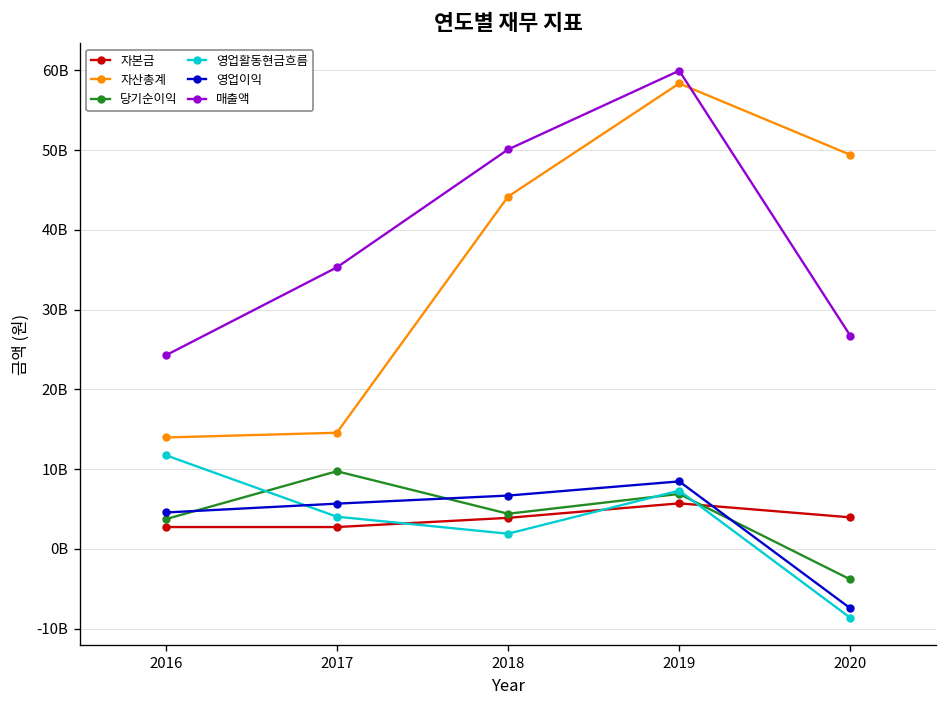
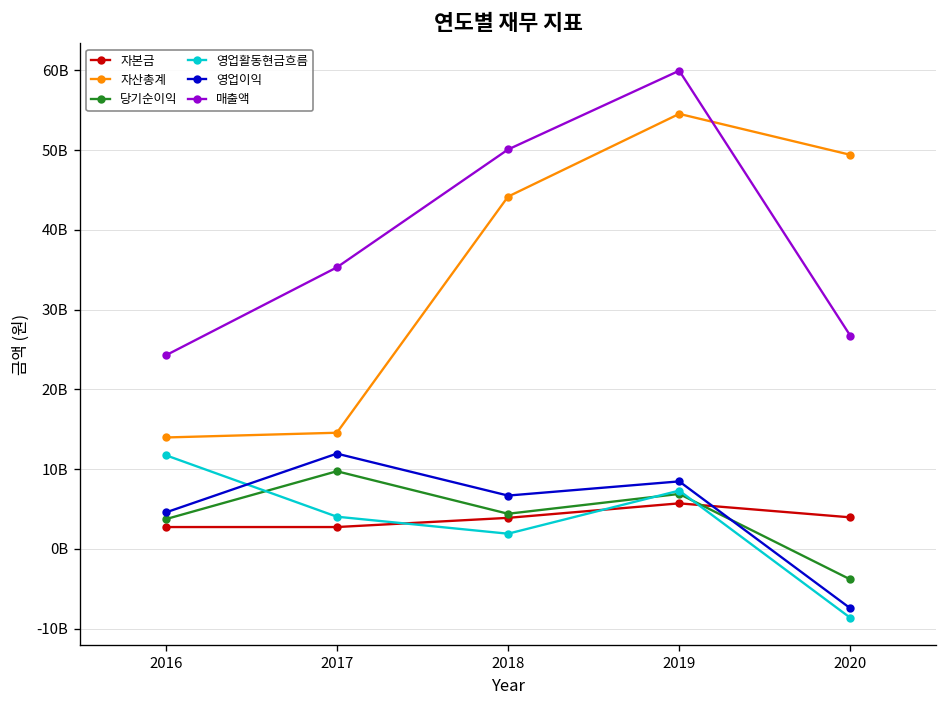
  {
    "자본금": {
      "2016": 3000000000,
      "2017": 3000000000,
      "2018": 4000000000,
      "2019": 6000000000,
      "2020": 4000000000
    },
    "자산총계": {
      "2016": 14000000000,
      "2017": 15000000000,
      "2018": 44000000000,
-     "2019": 58000000000,
+     "2019": 55000000000,
      "2020": 49000000000
    },
    "당기순이익": {
      "2016": 4000000000,
      "2017": 10000000000,
      "2018": 4000000000,
      "2019": 7000000000,
      "2020": -4000000000
    },
    "영업활동현금흐름": {
      "2016": 12000000000,
      "2017": 4000000000,
      "2018": 2000000000,
      "2019": 7000000000,
      "2020": -9000000000
    },
    "영업이익": {
      "2016": 5000000000,
-     "2017": 6000000000,
+     "2017": 12000000000,
      "2018": 7000000000,
      "2019": 8000000000,
      "2020": -7000000000
    },
    "매출액": {
      "2016": 24000000000,
      "2017": 35000000000,
      "2018": 50000000000,
      "2019": 60000000000,
      "2020": 27000000000
    }
  }
